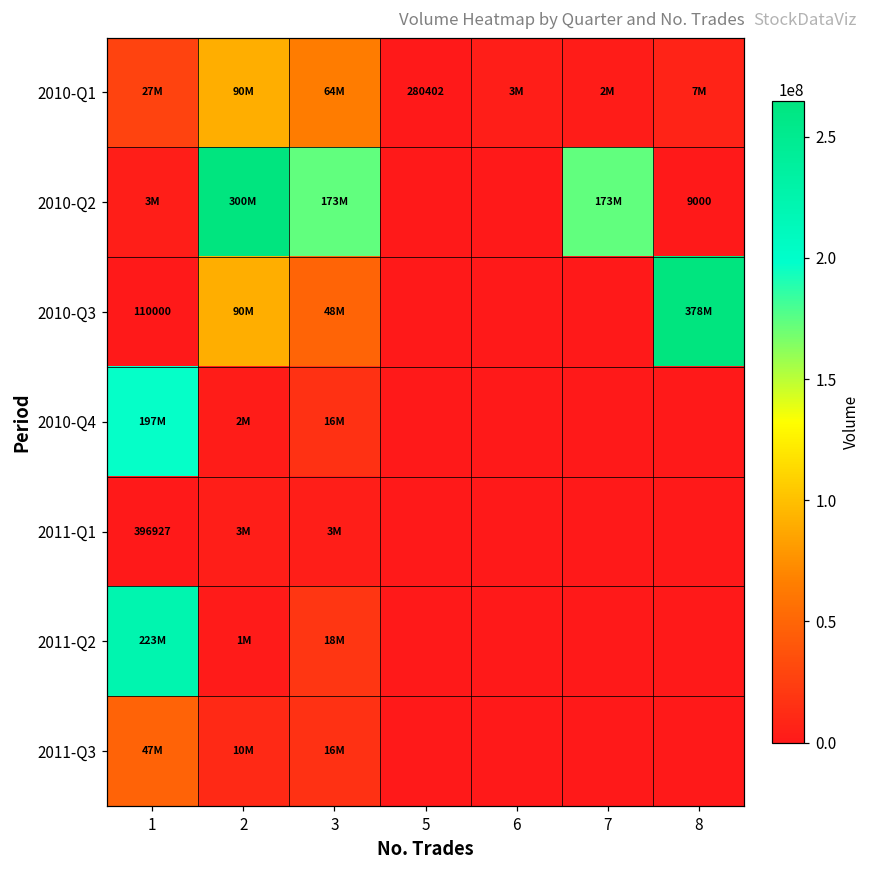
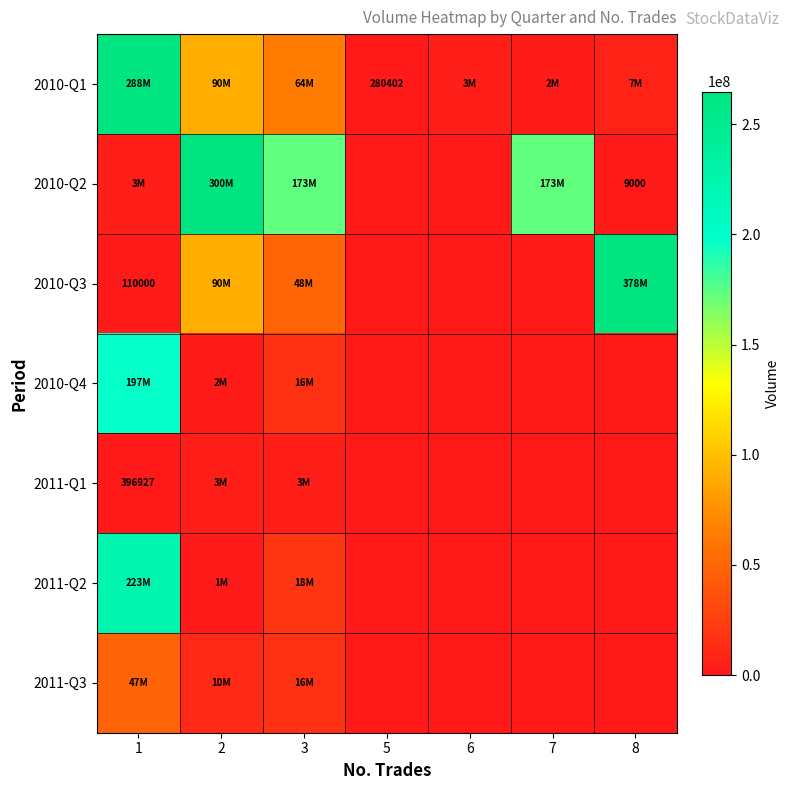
  {
    "2010-Q1": {
-     "1": "27M",
+     "1": "288M",
      "2": "90M",
      "3": "64M",
      "5": "280402",
      "6": "3M",
      "7": "2M",
      "8": "7M"
    },
    "2010-Q2": {
      "1": "3M",
      "2": "300M",
      "3": "173M",
      "7": "173M",
      "8": "9000"
    },
    "2010-Q3": {
      "1": "110000",
      "2": "90M",
      "3": "48M",
      "8": "378M"
    },
    "2010-Q4": {
      "1": "197M",
      "2": "2M",
      "3": "16M"
    },
    "2011-Q1": {
      "1": "396927",
      "2": "3M",
      "3": "3M"
    },
    "2011-Q2": {
      "1": "223M",
      "2": "1M",
      "3": "18M"
    },
    "2011-Q3": {
      "1": "47M",
      "2": "10M",
      "3": "16M"
    }
  }
